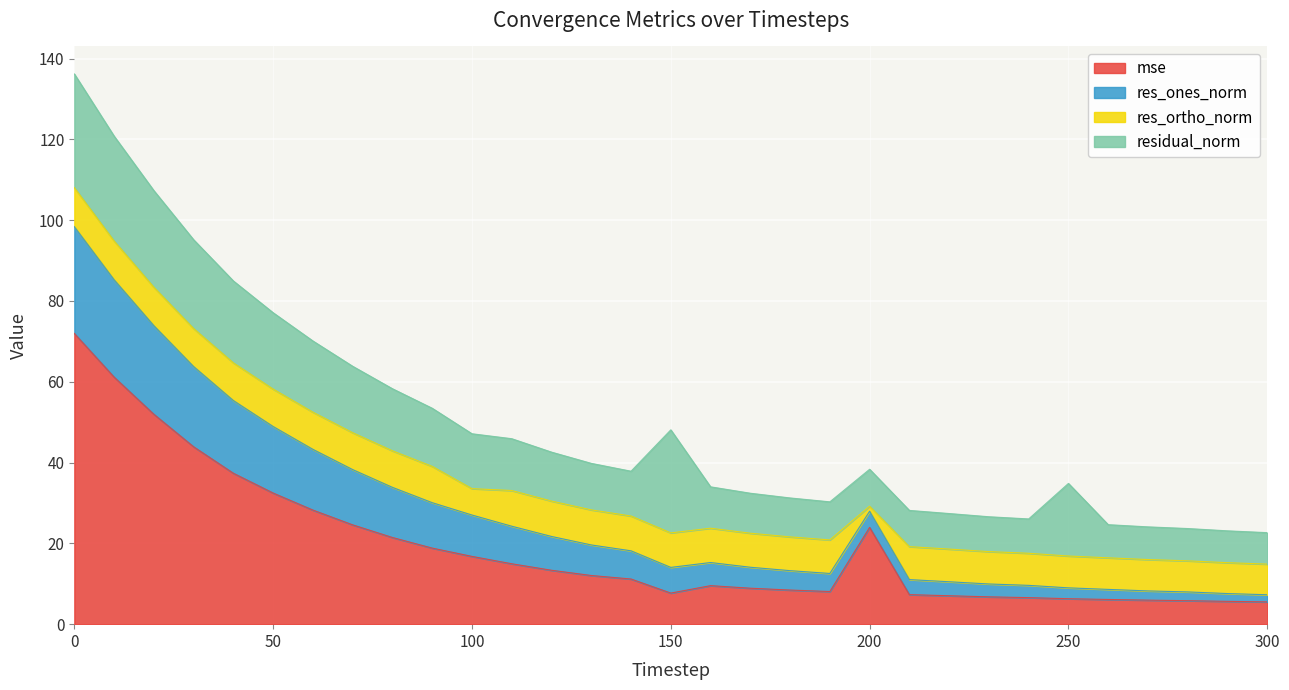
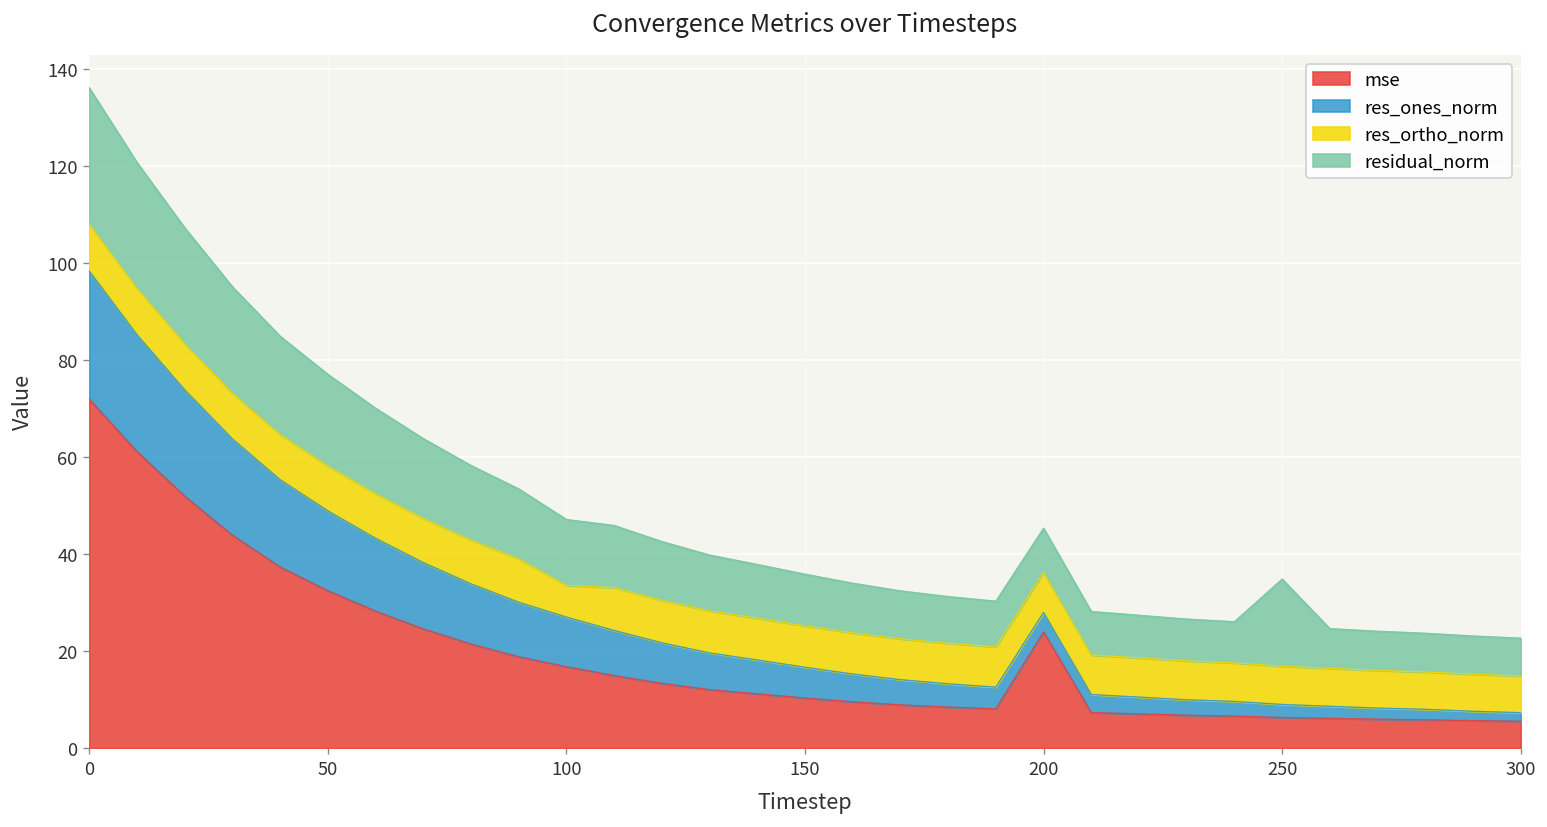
  {
    "mse": {
      "0": 72,
      "50": 32,
      "100": 17,
-     "150": 8,
+     "150": 10,
      "200": 24,
      "250": 6,
      "300": 6
    },
    "res_ones_norm": {
      "0": 26,
      "50": 16,
      "100": 10,
      "150": 6,
      "200": 4,
      "250": 3,
      "300": 2
    },
    "res_ortho_norm": {
      "0": 10,
      "50": 9,
      "100": 7,
      "150": 9,
-     "200": 1,
+     "200": 8,
      "250": 8,
      "300": 8
    },
    "residual_norm": {
      "0": 28,
      "50": 19,
      "100": 14,
-     "150": 26,
+     "150": 11,
      "200": 9,
      "250": 18,
      "300": 8
    }
  }
